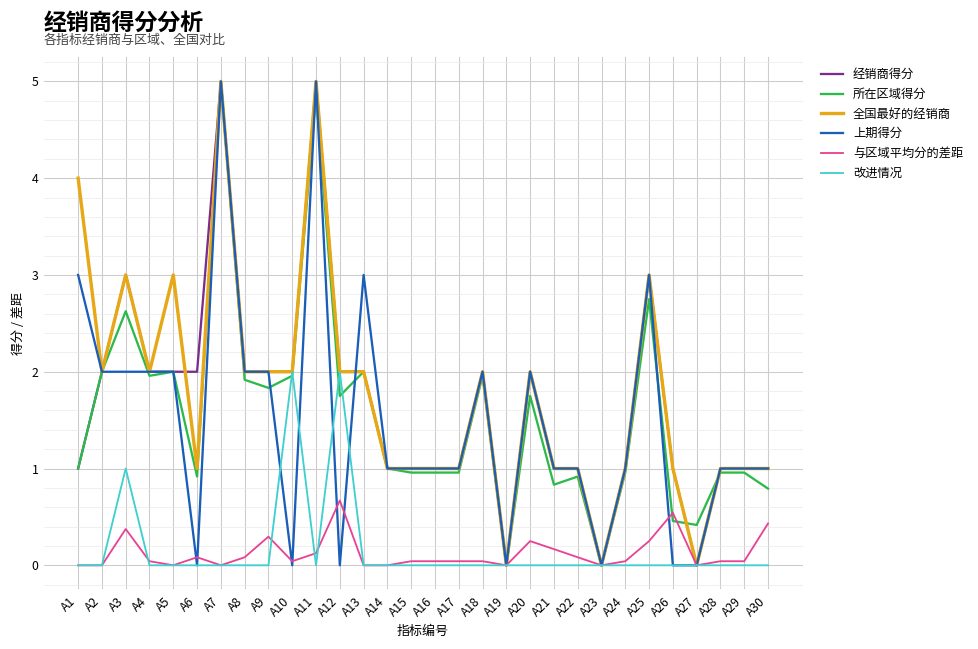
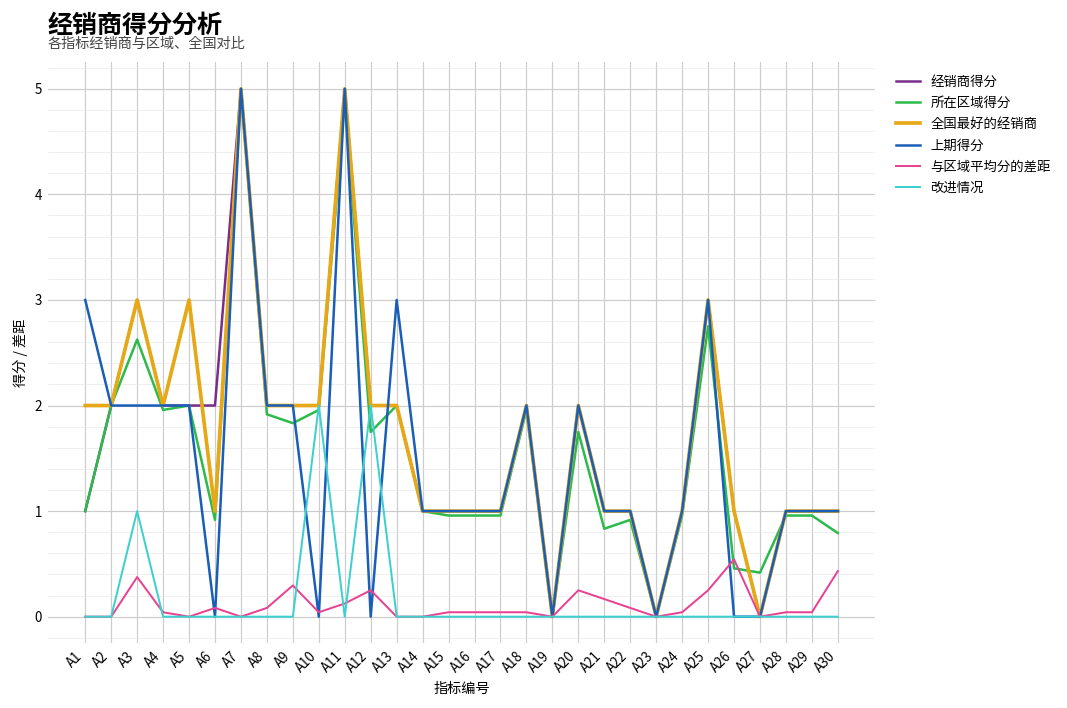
  {
    "经销商得分": {
      "A6": 2.0
    },
    "所在区域得分": {
      "A3": 2.6,
      "A4": 2.0,
      "A6": 0.9,
      "A8": 1.9,
      "A9": 1.8,
      "A10": 2.0,
      "A11": 4.9,
      "A12": 1.8,
      "A15": 1.0,
      "A16": 1.0,
      "A17": 1.0,
      "A18": 2.0,
      "A20": 1.8,
      "A21": 0.8,
      "A22": 0.9,
      "A24": 1.0,
      "A25": 2.8,
      "A26": 0.5,
      "A27": 0.4,
      "A28": 1.0,
      "A29": 1.0,
      "A30": 0.8
    },
    "全国最好的经销商": {
-     "A1": 4,
+     "A1": 2,
      "A5": 3,
      "A6": 1
    },
    "上期得分": {
      "A1": 3.0,
      "A3": 2.0,
      "A10": 0.0,
      "A12": 0.0,
      "A13": 3.0
    },
    "与区域平均分的差距": {
      "A3": 0.4,
      "A4": 0.0,
      "A6": 0.1,
      "A8": 0.1,
      "A9": 0.3,
      "A10": 0.0,
      "A11": 0.1,
-     "A12": 0.7,
+     "A12": 0.3,
      "A15": 0.0,
      "A16": 0.0,
      "A17": 0.0,
      "A18": 0.0,
      "A20": 0.3,
      "A21": 0.2,
      "A22": 0.1,
      "A24": 0.0,
      "A25": 0.3,
      "A26": 0.5,
      "A28": 0.0,
      "A29": 0.0,
      "A30": 0.4
    },
    "改进情况": {
      "A3": 1.0,
      "A4": 0.0,
      "A8": 0.0,
      "A9": 0.0,
      "A11": 0.0,
      "A15": 0.0,
      "A16": 0.0,
      "A17": 0.0,
      "A18": 0.0,
      "A20": 0.0,
      "A21": 0.0,
      "A22": 0.0,
      "A24": 0.0,
      "A25": 0.0,
      "A28": 0.0,
      "A29": 0.0,
      "A30": 0.0
    }
  }
